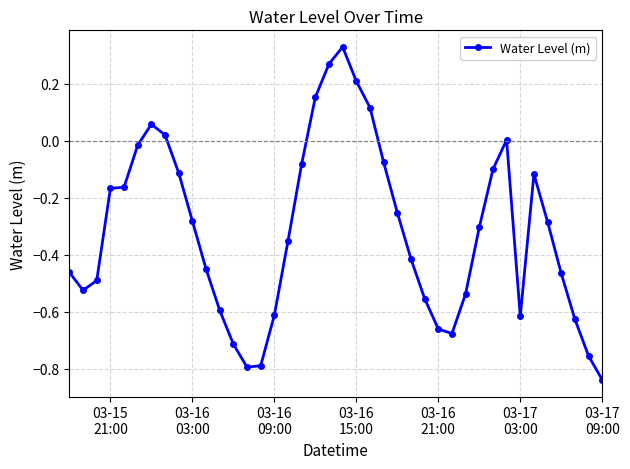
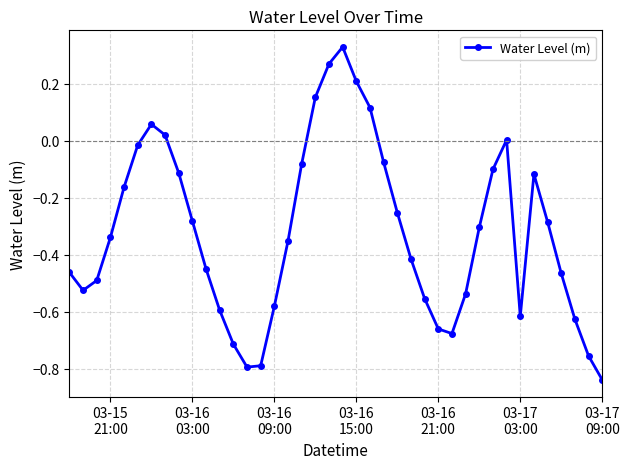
  {
-   "03-15 21:00": -0.17,
+   "03-15 21:00": -0.34,
    "03-16 03:00": -0.28,
-   "03-16 09:00": -0.61,
+   "03-16 09:00": -0.58,
    "03-16 15:00": 0.21,
    "03-16 21:00": -0.66,
    "03-17 03:00": -0.62,
    "03-17 09:00": -0.84
  }
